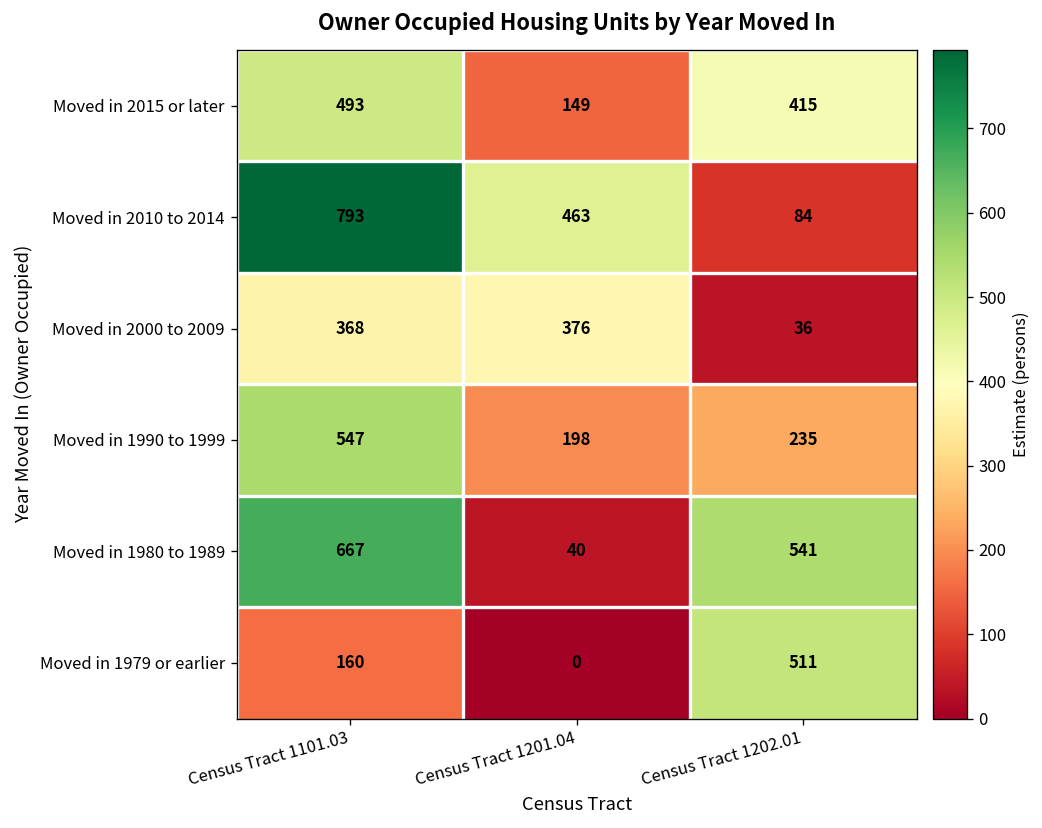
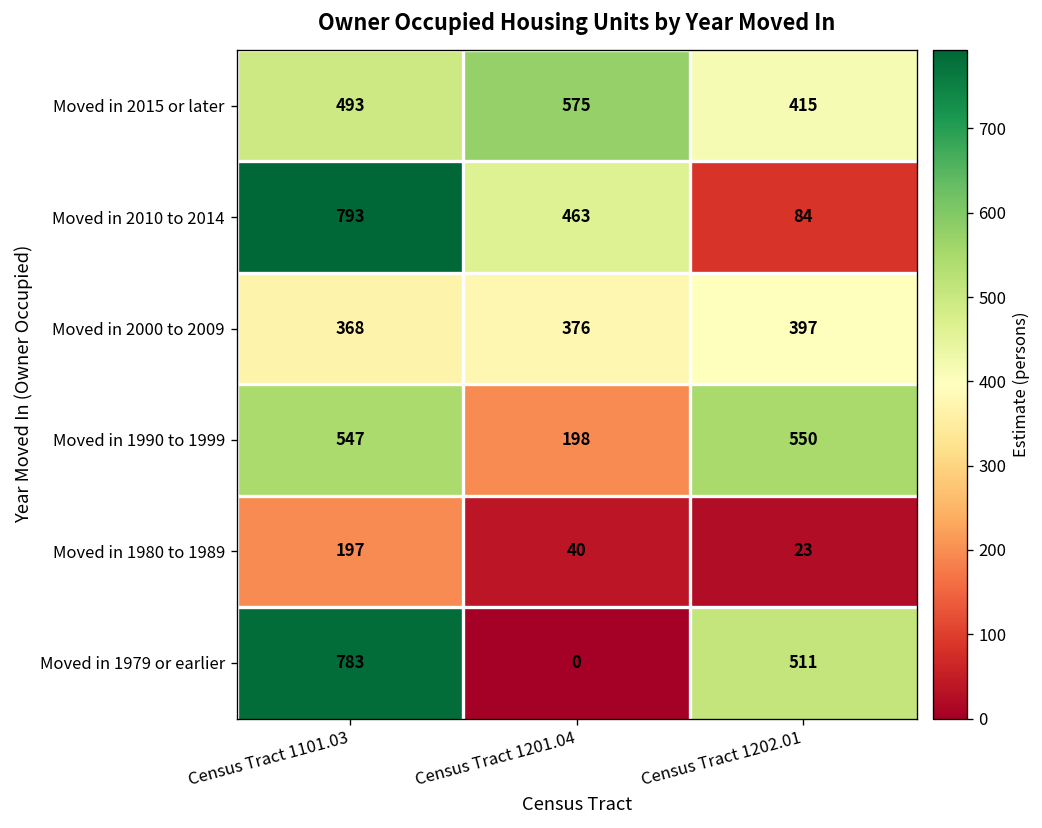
  {
    "Moved in 2015 or later": {
      "Census Tract 1101.03": 493,
-     "Census Tract 1201.04": 149,
+     "Census Tract 1201.04": 575,
      "Census Tract 1202.01": 415
    },
    "Moved in 2010 to 2014": {
      "Census Tract 1101.03": 793,
      "Census Tract 1201.04": 463,
      "Census Tract 1202.01": 84
    },
    "Moved in 2000 to 2009": {
      "Census Tract 1101.03": 368,
      "Census Tract 1201.04": 376,
-     "Census Tract 1202.01": 36
+     "Census Tract 1202.01": 397
    },
    "Moved in 1990 to 1999": {
      "Census Tract 1101.03": 547,
      "Census Tract 1201.04": 198,
-     "Census Tract 1202.01": 235
+     "Census Tract 1202.01": 550
    },
    "Moved in 1980 to 1989": {
-     "Census Tract 1101.03": 667,
+     "Census Tract 1101.03": 197,
      "Census Tract 1201.04": 40,
-     "Census Tract 1202.01": 541
+     "Census Tract 1202.01": 23
    },
    "Moved in 1979 or earlier": {
-     "Census Tract 1101.03": 160,
+     "Census Tract 1101.03": 783,
      "Census Tract 1201.04": 0,
      "Census Tract 1202.01": 511
    }
  }
